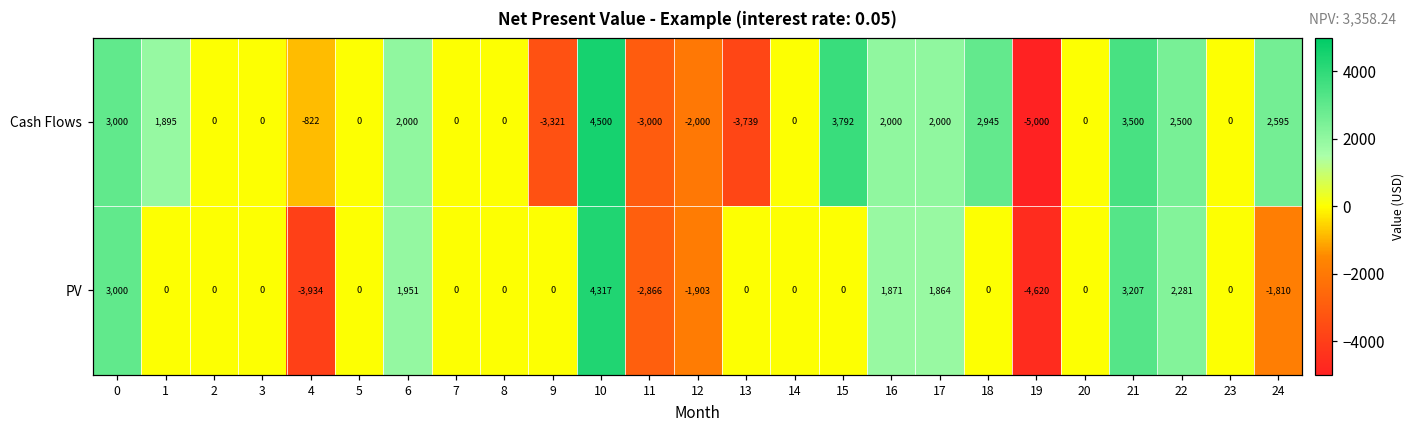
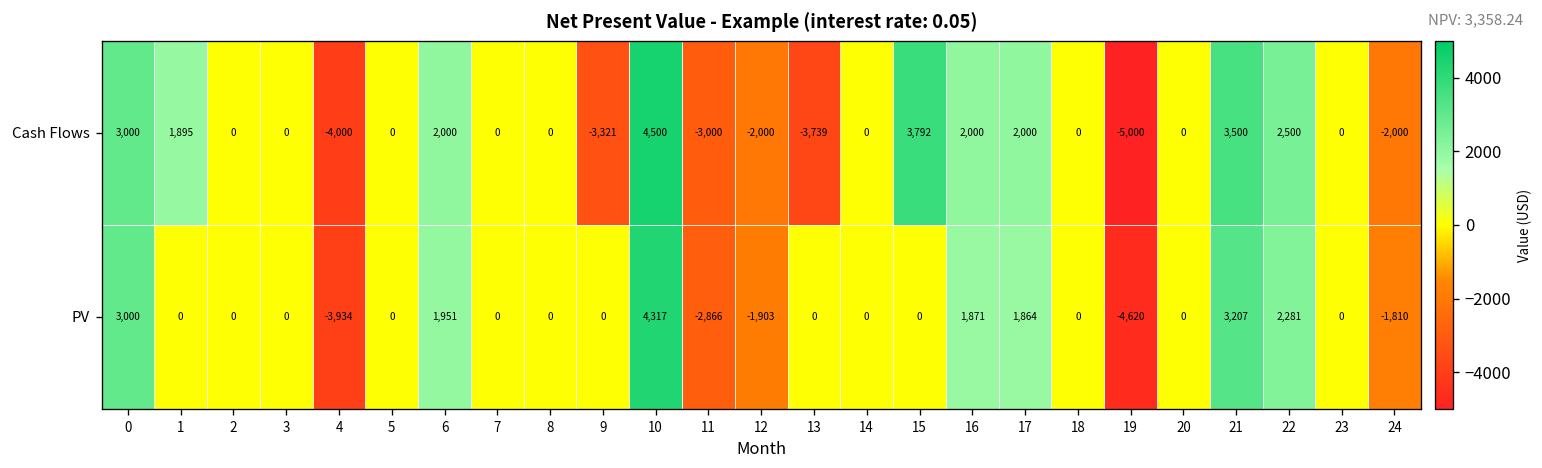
  {
    "Cash Flows": {
      "0": "3,000",
      "1": "1,895",
      "2": "0",
      "3": "0",
-     "4": "-822",
+     "4": "-4,000",
      "5": "0",
      "6": "2,000",
      "7": "0",
      "8": "0",
      "9": "-3,321",
      "10": "4,500",
      "11": "-3,000",
      "12": "-2,000",
      "13": "-3,739",
      "14": "0",
      "15": "3,792",
      "16": "2,000",
      "17": "2,000",
-     "18": "2,945",
+     "18": "0",
      "19": "-5,000",
      "20": "0",
      "21": "3,500",
      "22": "2,500",
      "23": "0",
-     "24": "2,595"
+     "24": "-2,000"
    },
    "PV": {
      "0": "3,000",
      "1": "0",
      "2": "0",
      "3": "0",
      "4": "-3,934",
      "5": "0",
      "6": "1,951",
      "7": "0",
      "8": "0",
      "9": "0",
      "10": "4,317",
      "11": "-2,866",
      "12": "-1,903",
      "13": "0",
      "14": "0",
      "15": "0",
      "16": "1,871",
      "17": "1,864",
      "18": "0",
      "19": "-4,620",
      "20": "0",
      "21": "3,207",
      "22": "2,281",
      "23": "0",
      "24": "-1,810"
    }
  }
